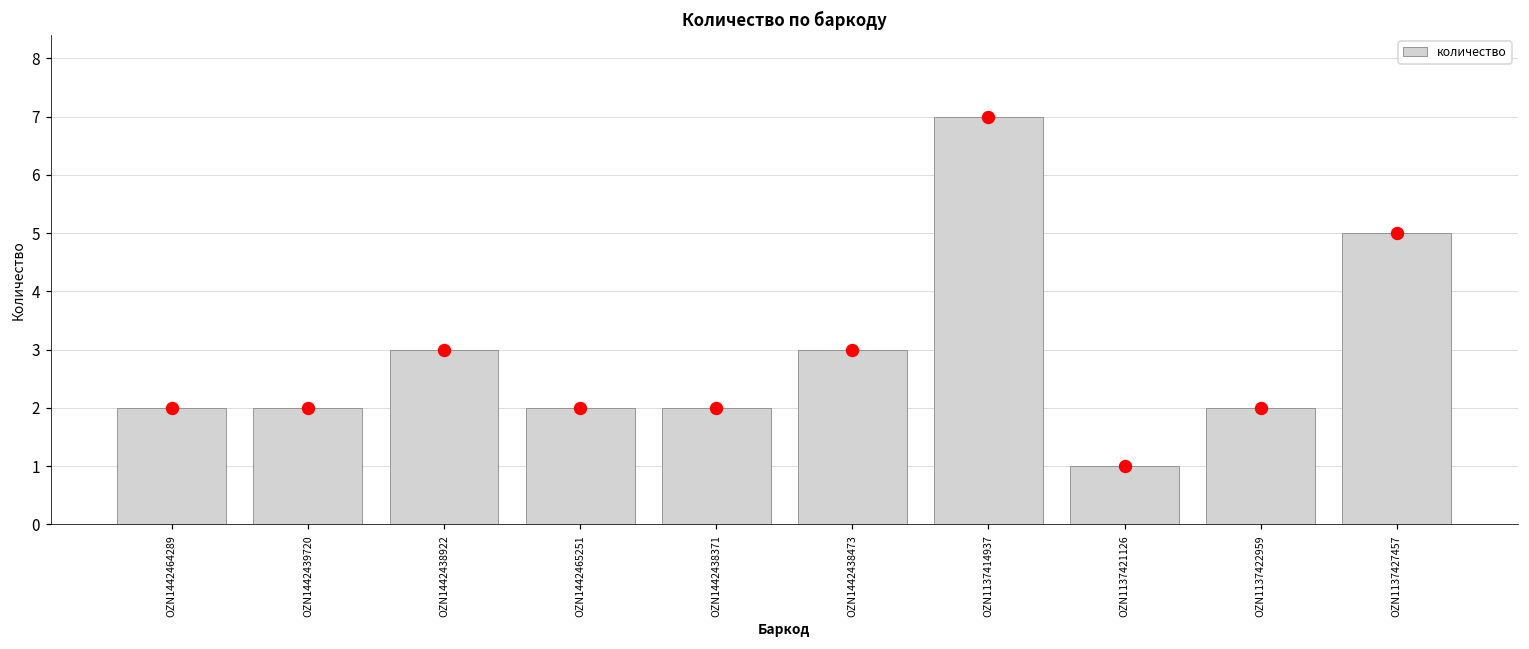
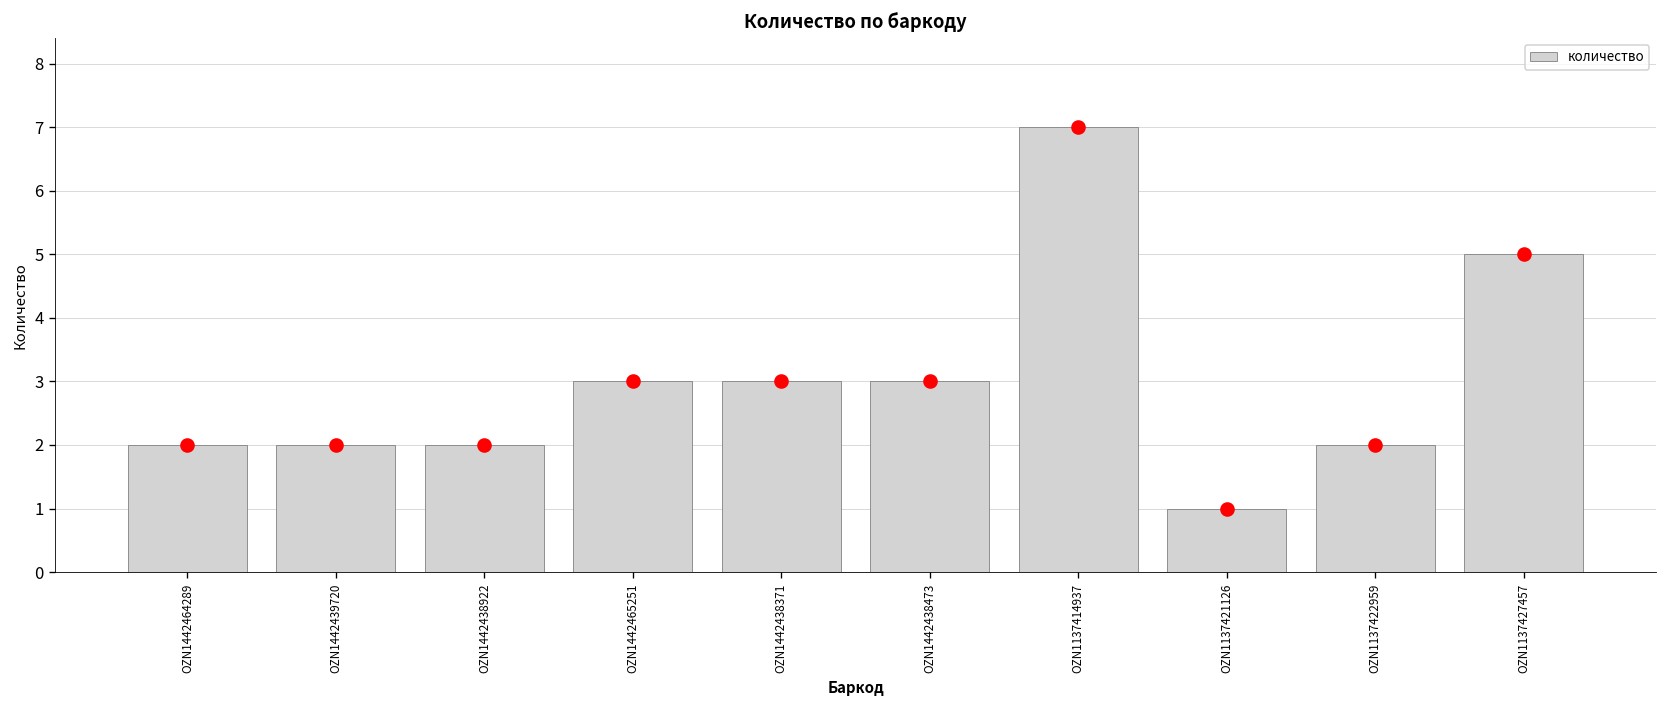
  {
    "OZN1442464289": 2,
    "OZN1442439720": 2,
-   "OZN1442438922": 3,
-   "OZN1442465251": 2,
-   "OZN1442438371": 2,
+   "OZN1442438922": 2,
+   "OZN1442465251": 3,
+   "OZN1442438371": 3,
    "OZN1442438473": 3,
    "OZN1137414937": 7,
    "OZN1137421126": 1,
    "OZN1137422959": 2,
    "OZN1137427457": 5
  }
